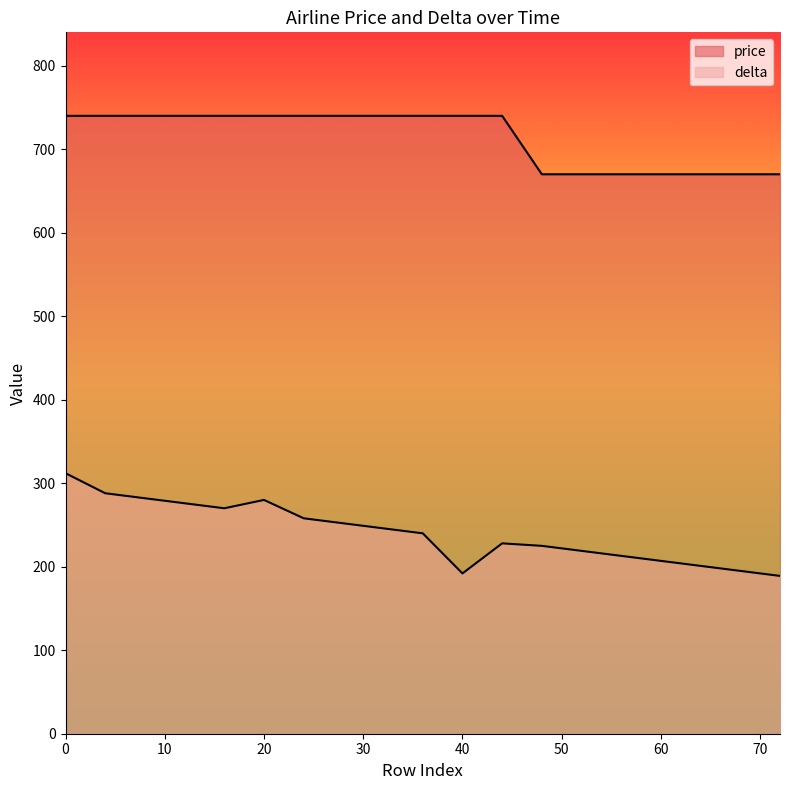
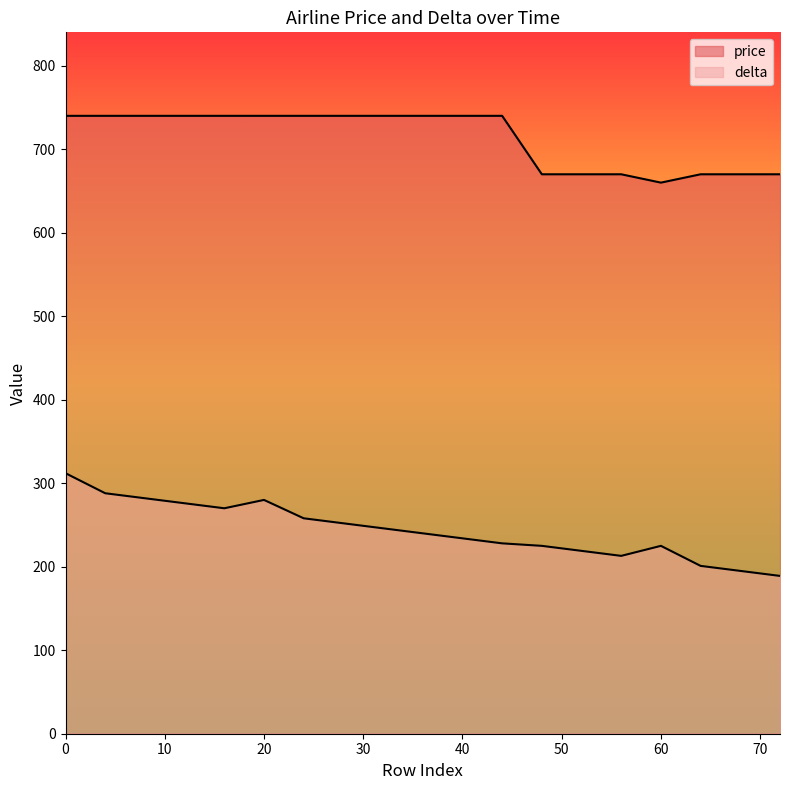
  {
    "price": {
      "0": 740,
      "20": 740,
      "40": 740,
-     "60": 670
+     "60": 660
    },
    "delta": {
      "0": 310,
      "20": 280,
-     "40": 190,
-     "60": 210
+     "40": 230,
+     "60": 230
    }
  }
